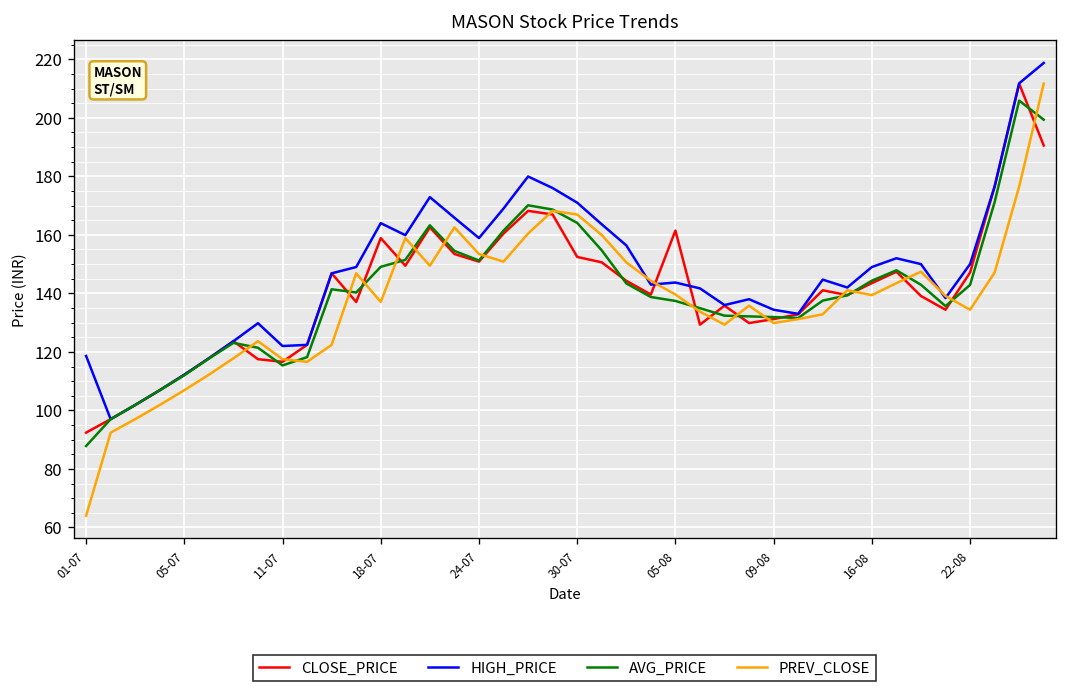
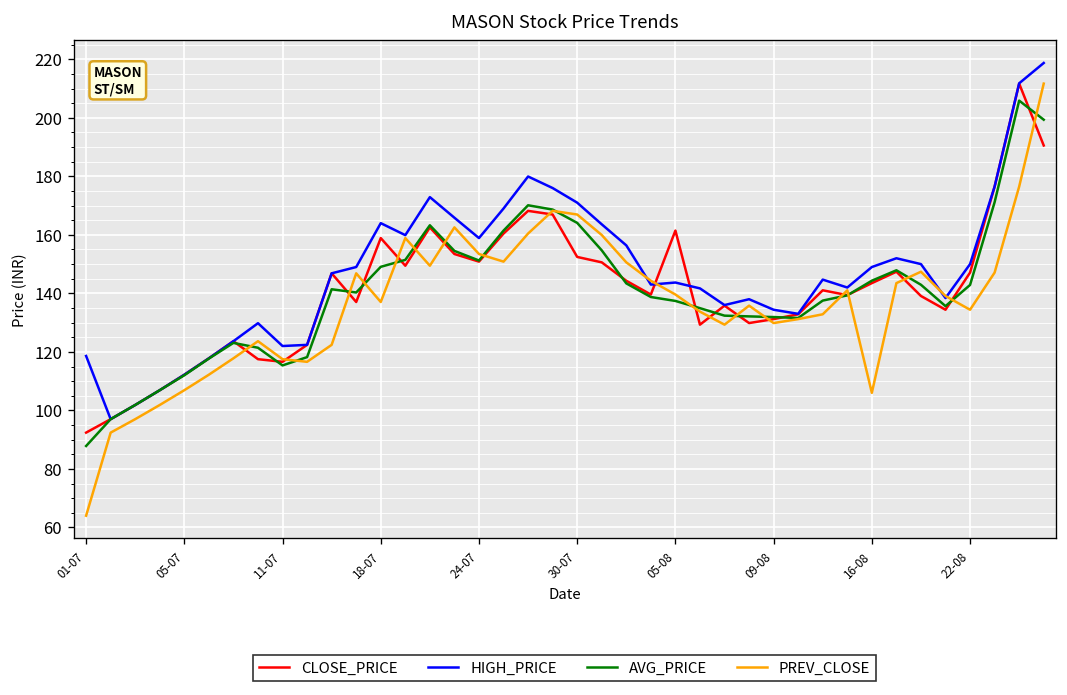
  {
    "CLOSE_PRICE": {
      "01-07": 92,
      "18-07": 159,
      "30-07": 152,
      "05-08": 161,
      "22-08": 147
    },
    "HIGH_PRICE": {
      "01-07": 119,
      "11-07": 122,
      "18-07": 164,
      "24-07": 159,
      "30-07": 171,
      "05-08": 144,
      "09-08": 134,
      "16-08": 149,
      "22-08": 150
    },
    "AVG_PRICE": {
      "01-07": 88,
      "11-07": 115,
      "18-07": 149,
      "30-07": 164,
      "05-08": 137,
      "22-08": 143
    },
    "PREV_CLOSE": {
      "01-07": 64,
      "05-07": 107,
      "18-07": 137,
      "24-07": 153,
      "30-07": 167,
      "05-08": 140,
      "09-08": 130,
-     "16-08": 139,
+     "16-08": 106,
      "22-08": 134
    }
  }
